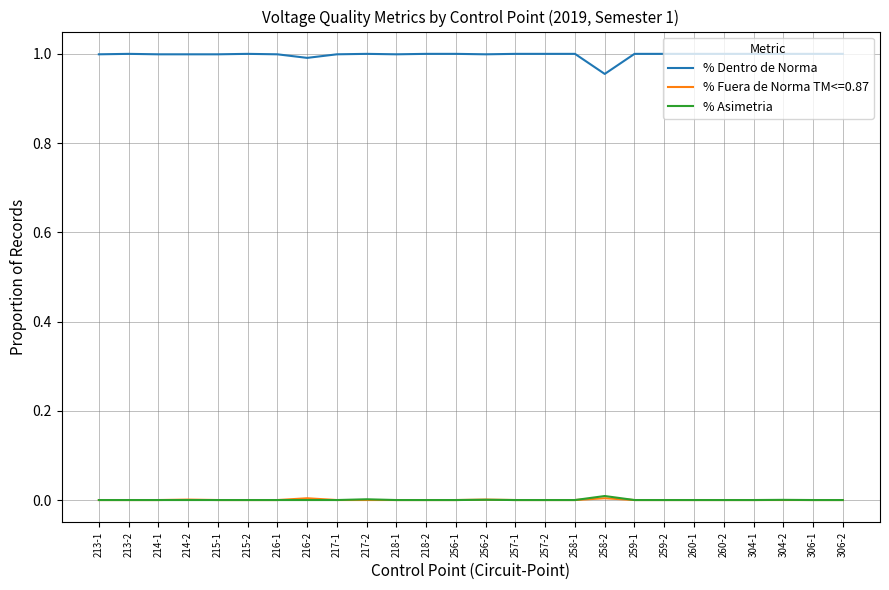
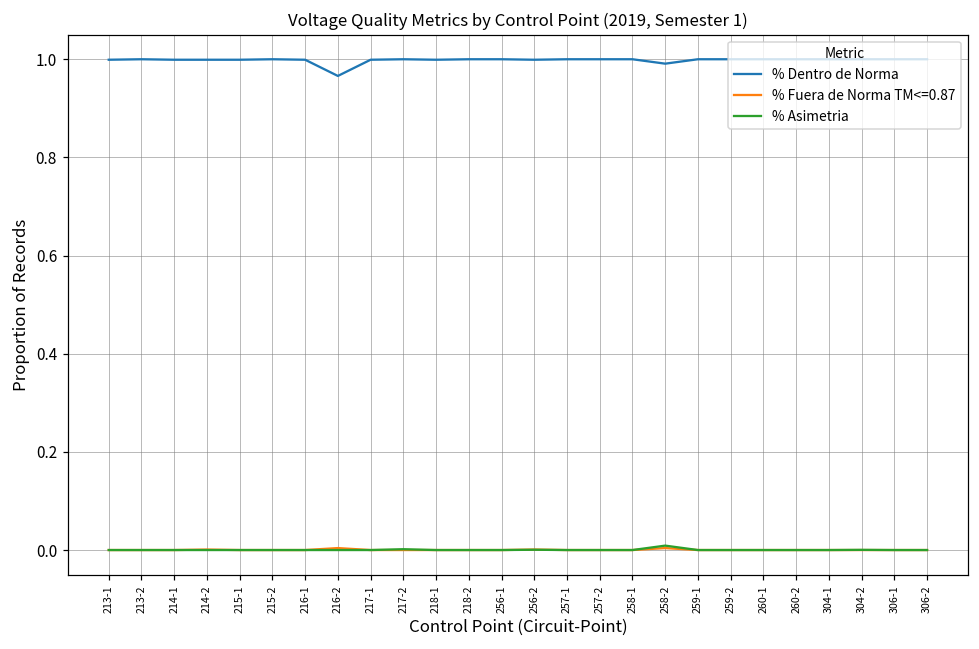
  {
    "% Dentro de Norma": {
      "213-1": 1.00,
      "213-2": 1.00,
      "214-1": 1.00,
      "214-2": 1.00,
      "215-1": 1.00,
      "215-2": 1.00,
      "216-1": 1.00,
-     "216-2": 0.99,
+     "216-2": 0.97,
      "217-1": 1.00,
      "217-2": 1.00,
      "218-1": 1.00,
      "218-2": 1.00,
      "256-1": 1.00,
      "256-2": 1.00,
      "257-1": 1.00,
      "257-2": 1.00,
      "258-1": 1.00,
-     "258-2": 0.96,
+     "258-2": 0.99,
      "259-1": 1.00
    }
  }
